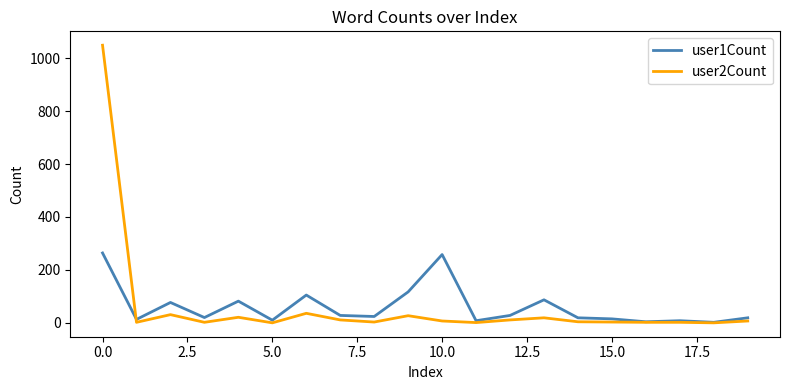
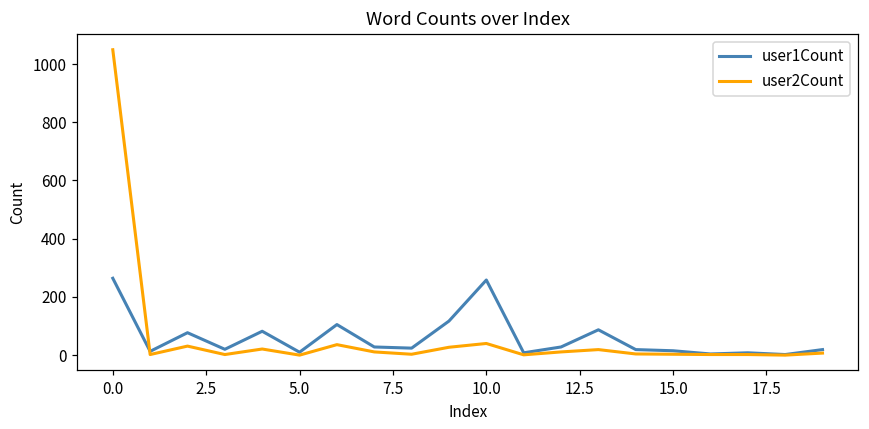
  {
    "user1Count": {
      "0.0": 260,
      "5.0": 10,
      "10.0": 260,
      "15.0": 20
    },
    "user2Count": {
      "0.0": 1050,
      "5.0": 0,
-     "10.0": 10,
+     "10.0": 40,
      "15.0": 0
    }
  }
